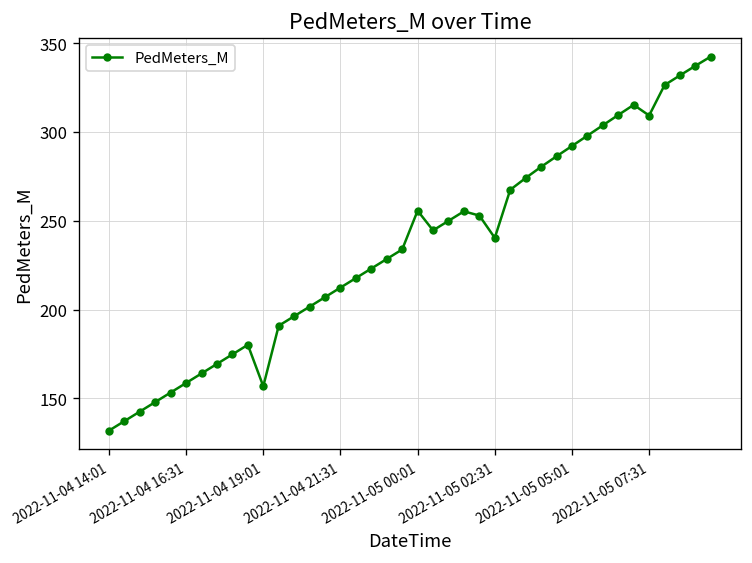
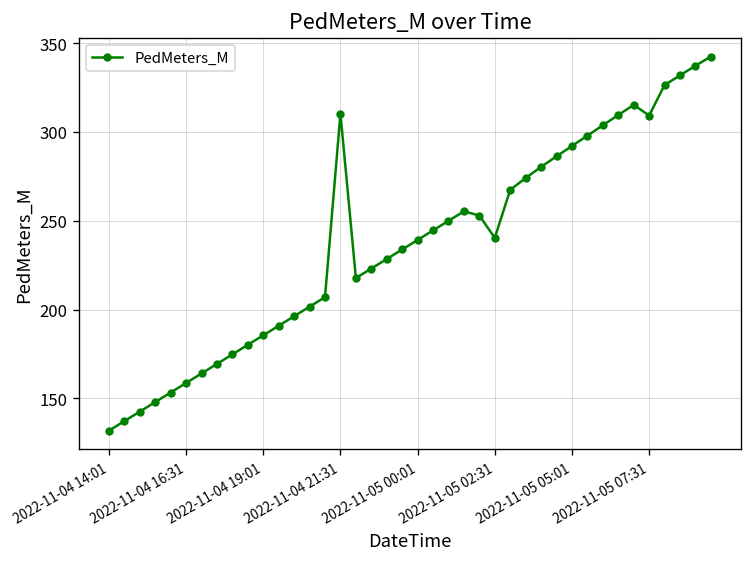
  {
    "2022-11-04 14:01": 132,
    "2022-11-04 16:31": 159,
-   "2022-11-04 19:01": 157,
-   "2022-11-04 21:31": 212,
-   "2022-11-05 00:01": 256,
+   "2022-11-04 19:01": 185,
+   "2022-11-04 21:31": 310,
+   "2022-11-05 00:01": 239,
    "2022-11-05 02:31": 240,
    "2022-11-05 05:01": 292,
    "2022-11-05 07:31": 309
  }
